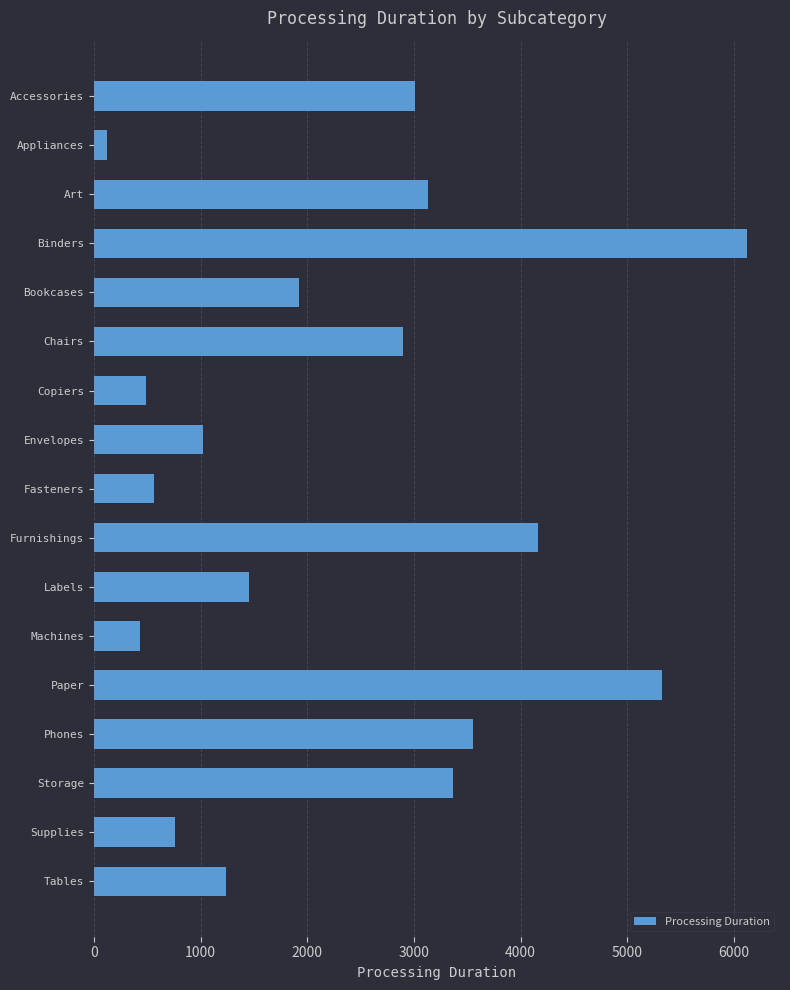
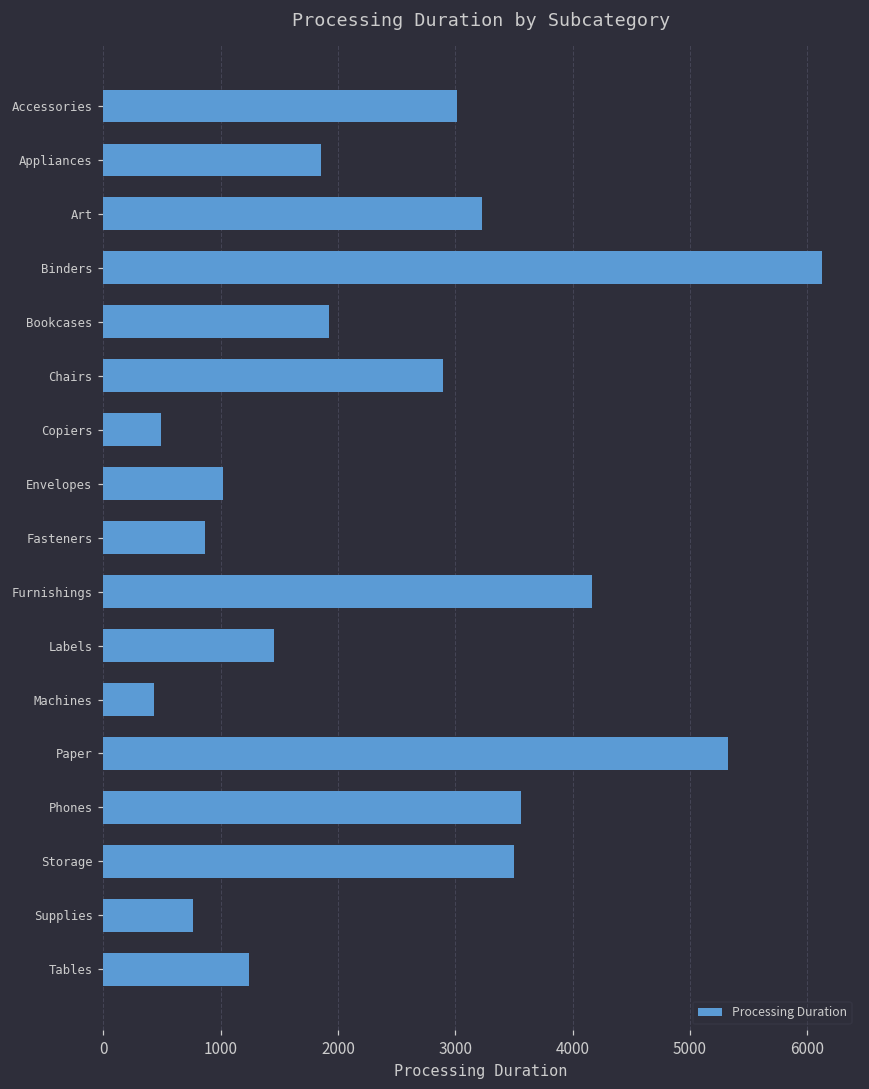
  {
    "Accessories": 3010,
-   "Appliances": 120,
-   "Art": 3140,
+   "Appliances": 1860,
+   "Art": 3230,
    "Binders": 6130,
    "Bookcases": 1930,
    "Chairs": 2900,
    "Copiers": 490,
    "Envelopes": 1020,
-   "Fasteners": 560,
+   "Fasteners": 860,
    "Furnishings": 4160,
    "Labels": 1460,
    "Machines": 430,
    "Paper": 5330,
    "Phones": 3560,
-   "Storage": 3360,
+   "Storage": 3500,
    "Supplies": 760,
    "Tables": 1240
  }
